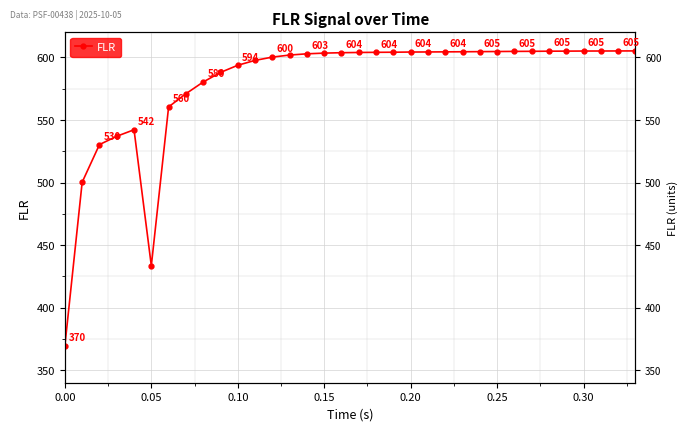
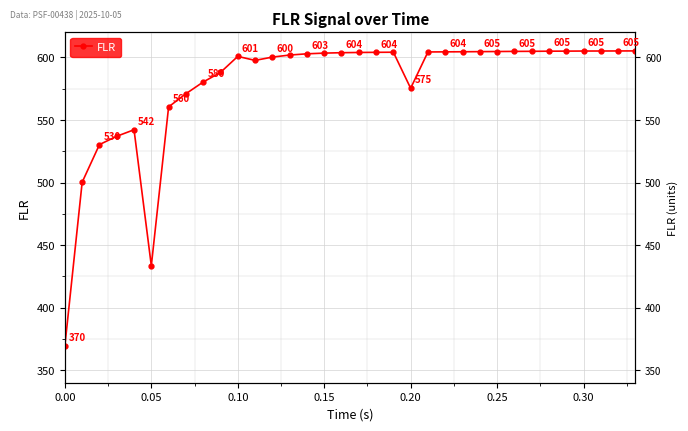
  {
    "0.00": 370,
-   "0.10": 594,
+   "0.10": 601,
    "0.15": 603,
-   "0.20": 604,
+   "0.20": 575,
    "0.25": 605
  }
